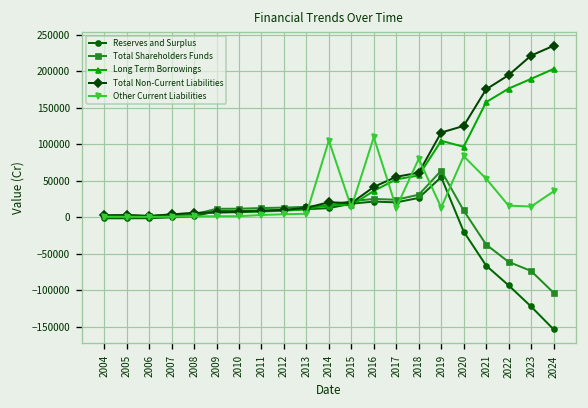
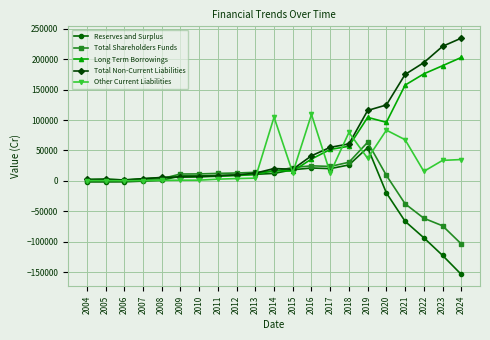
  {
    "Other Current Liabilities": {
      "2009": 0,
      "2010": 0,
      "2011": 0,
      "2012": 0,
      "2013": 0,
      "2014": 100000,
      "2016": 110000,
      "2017": 10000,
      "2018": 80000,
-     "2019": 10000,
+     "2019": 40000,
      "2020": 80000,
-     "2021": 50000,
+     "2021": 70000,
      "2022": 20000,
-     "2023": 10000,
+     "2023": 30000,
      "2024": 40000
    }
  }
